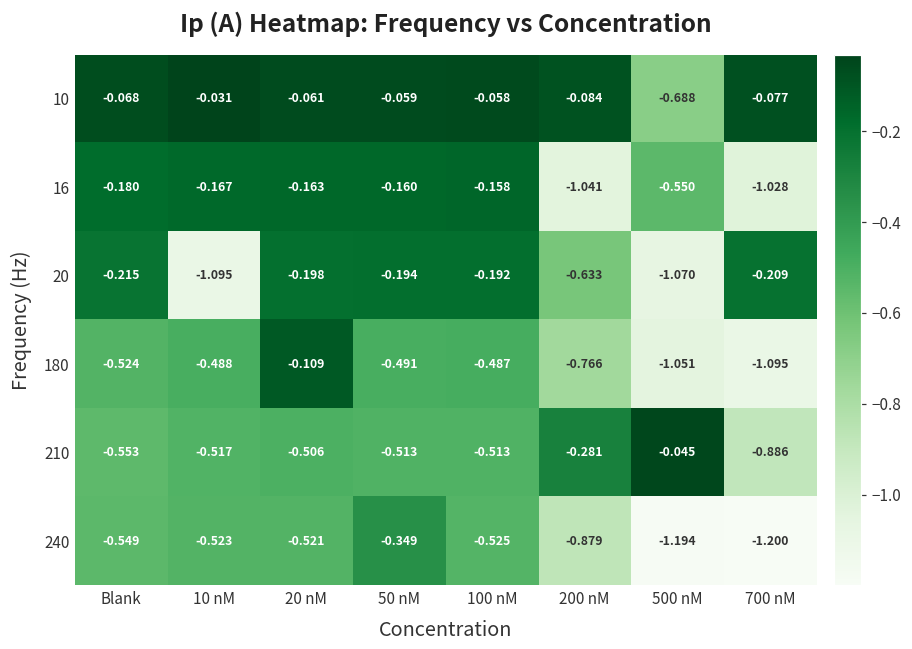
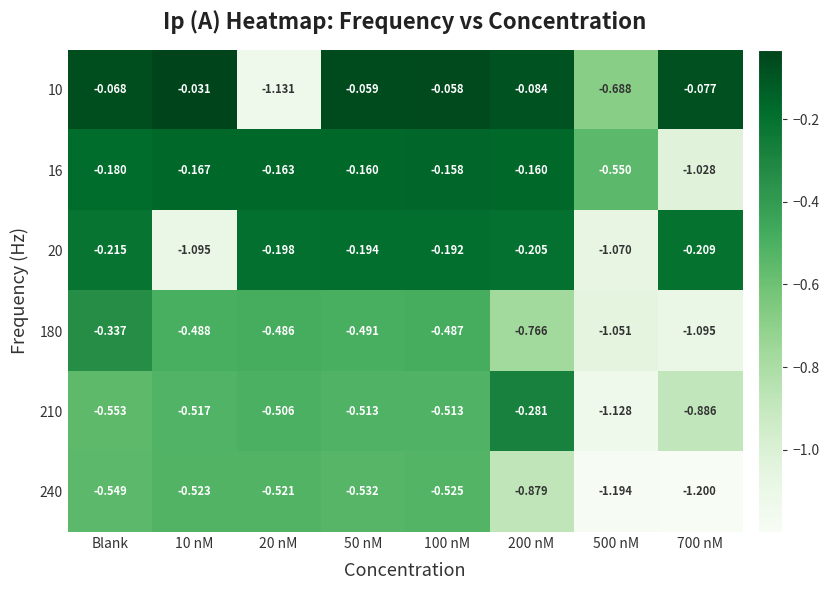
  {
    "10": {
      "Blank": -0.068,
      "10 nM": -0.031,
-     "20 nM": -0.061,
+     "20 nM": -1.131,
      "50 nM": -0.059,
      "100 nM": -0.058,
      "200 nM": -0.084,
      "500 nM": -0.688,
      "700 nM": -0.077
    },
    "16": {
      "Blank": -0.180,
      "10 nM": -0.167,
      "20 nM": -0.163,
      "50 nM": -0.160,
      "100 nM": -0.158,
-     "200 nM": -1.041,
+     "200 nM": -0.160,
      "500 nM": -0.550,
      "700 nM": -1.028
    },
    "20": {
      "Blank": -0.215,
      "10 nM": -1.095,
      "20 nM": -0.198,
      "50 nM": -0.194,
      "100 nM": -0.192,
-     "200 nM": -0.633,
+     "200 nM": -0.205,
      "500 nM": -1.070,
      "700 nM": -0.209
    },
    "180": {
-     "Blank": -0.524,
+     "Blank": -0.337,
      "10 nM": -0.488,
-     "20 nM": -0.109,
+     "20 nM": -0.486,
      "50 nM": -0.491,
      "100 nM": -0.487,
      "200 nM": -0.766,
      "500 nM": -1.051,
      "700 nM": -1.095
    },
    "210": {
      "Blank": -0.553,
      "10 nM": -0.517,
      "20 nM": -0.506,
      "50 nM": -0.513,
      "100 nM": -0.513,
      "200 nM": -0.281,
-     "500 nM": -0.045,
+     "500 nM": -1.128,
      "700 nM": -0.886
    },
    "240": {
      "Blank": -0.549,
      "10 nM": -0.523,
      "20 nM": -0.521,
-     "50 nM": -0.349,
+     "50 nM": -0.532,
      "100 nM": -0.525,
      "200 nM": -0.879,
      "500 nM": -1.194,
      "700 nM": -1.200
    }
  }
